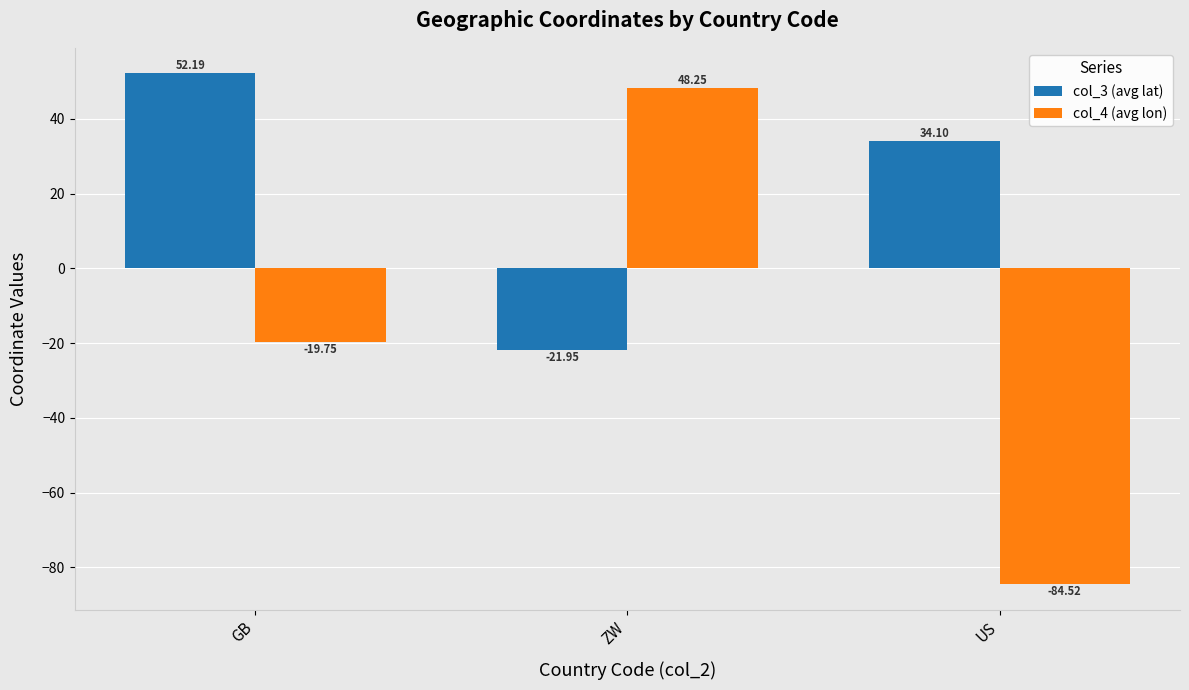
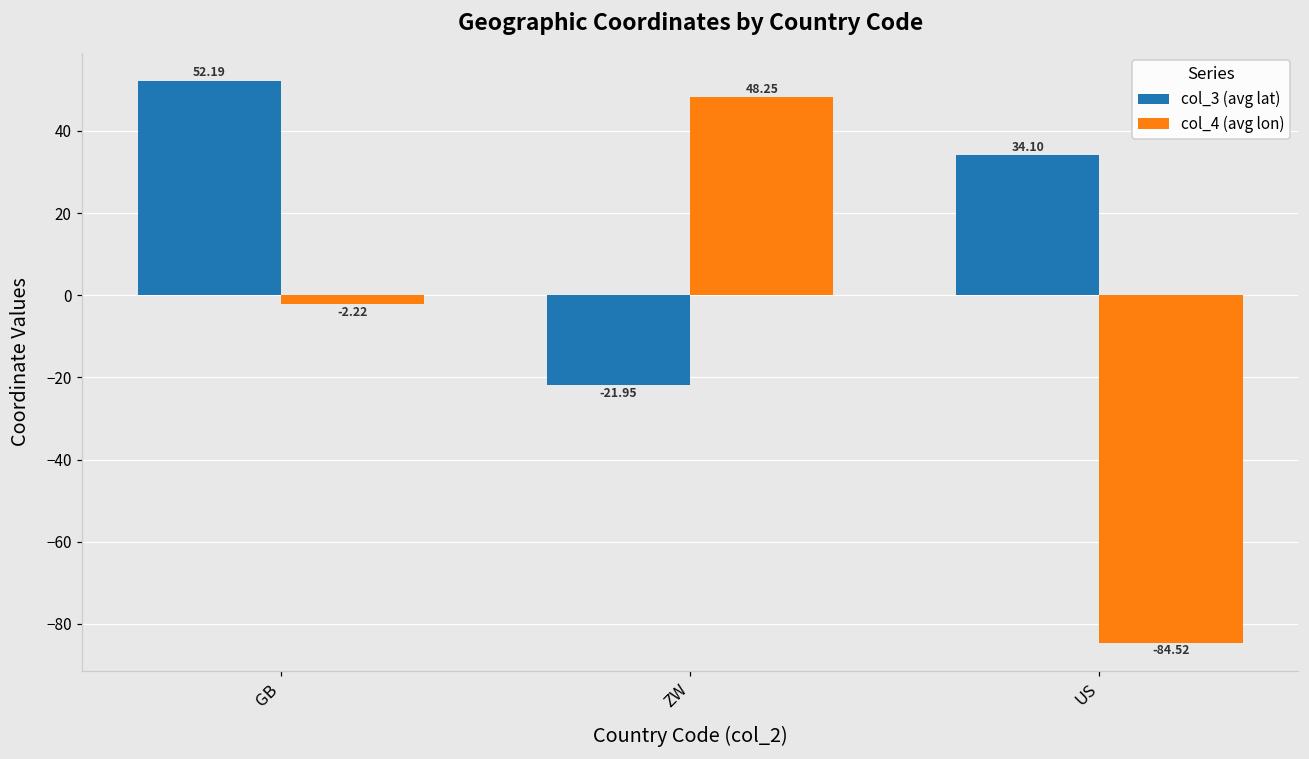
  {
    "col_3 (avg lat)": {
      "GB": 52.19,
      "ZW": -21.95,
      "US": 34.10
    },
    "col_4 (avg lon)": {
-     "GB": -19.75,
+     "GB": -2.22,
      "ZW": 48.25,
      "US": -84.52
    }
  }
